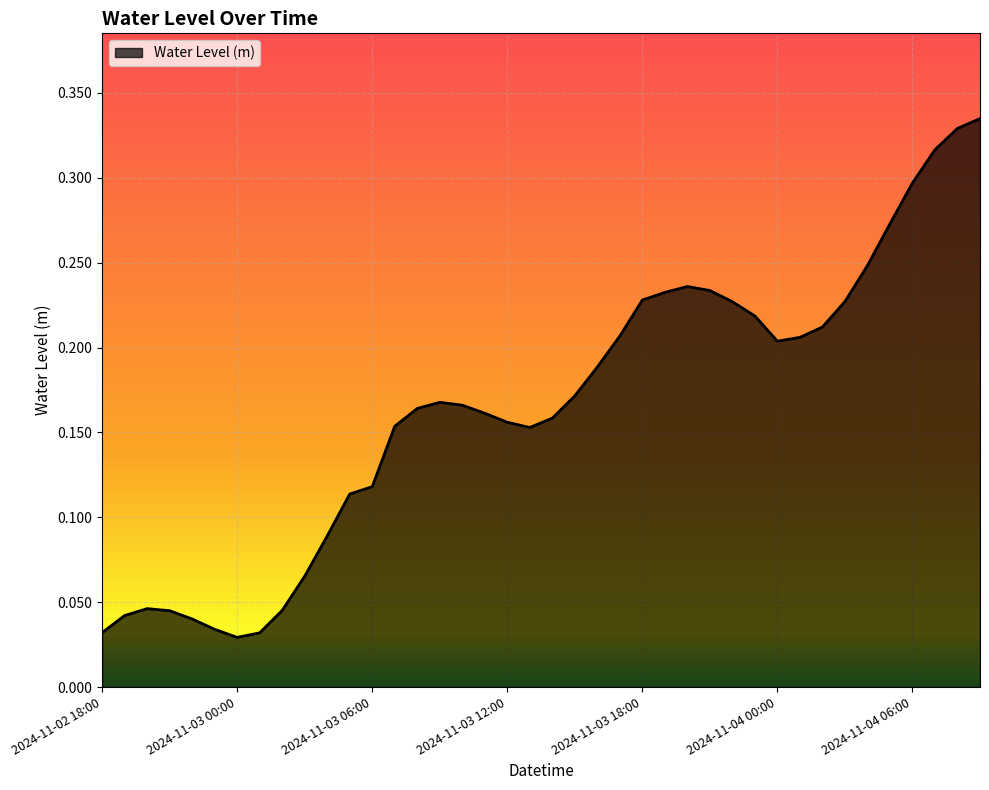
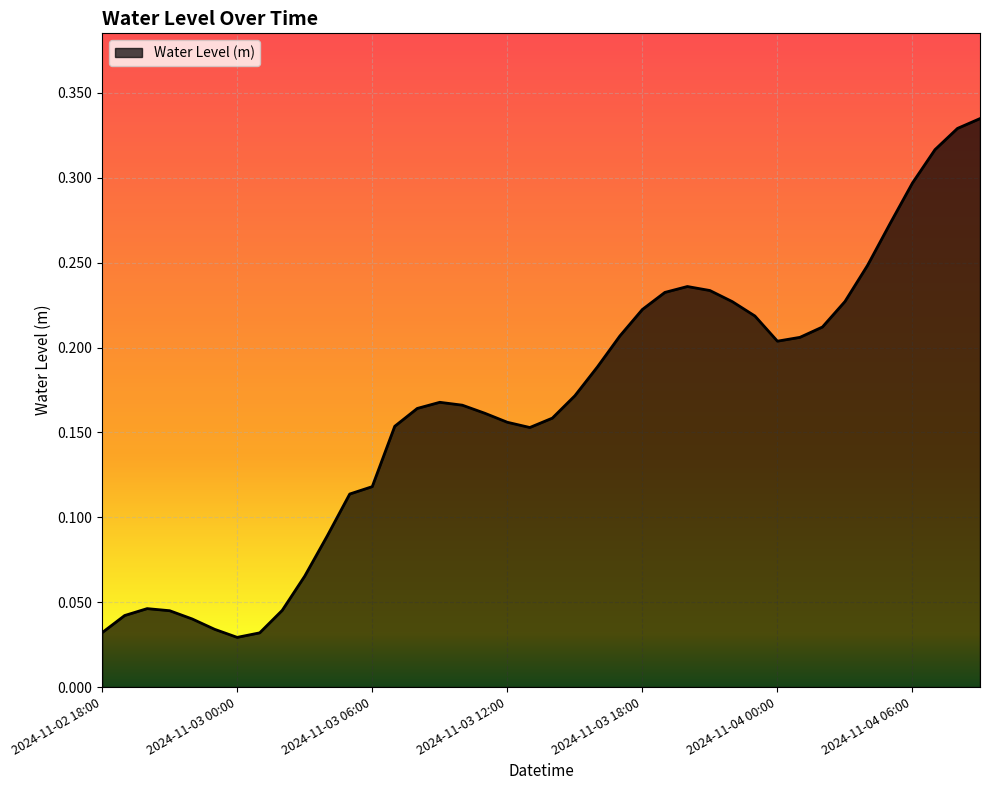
  {
    "2024-11-02 18:00": 0.032,
    "2024-11-03 00:00": 0.029,
    "2024-11-03 06:00": 0.118,
    "2024-11-03 12:00": 0.156,
-   "2024-11-03 18:00": 0.228,
+   "2024-11-03 18:00": 0.222,
    "2024-11-04 00:00": 0.204,
    "2024-11-04 06:00": 0.297
  }
